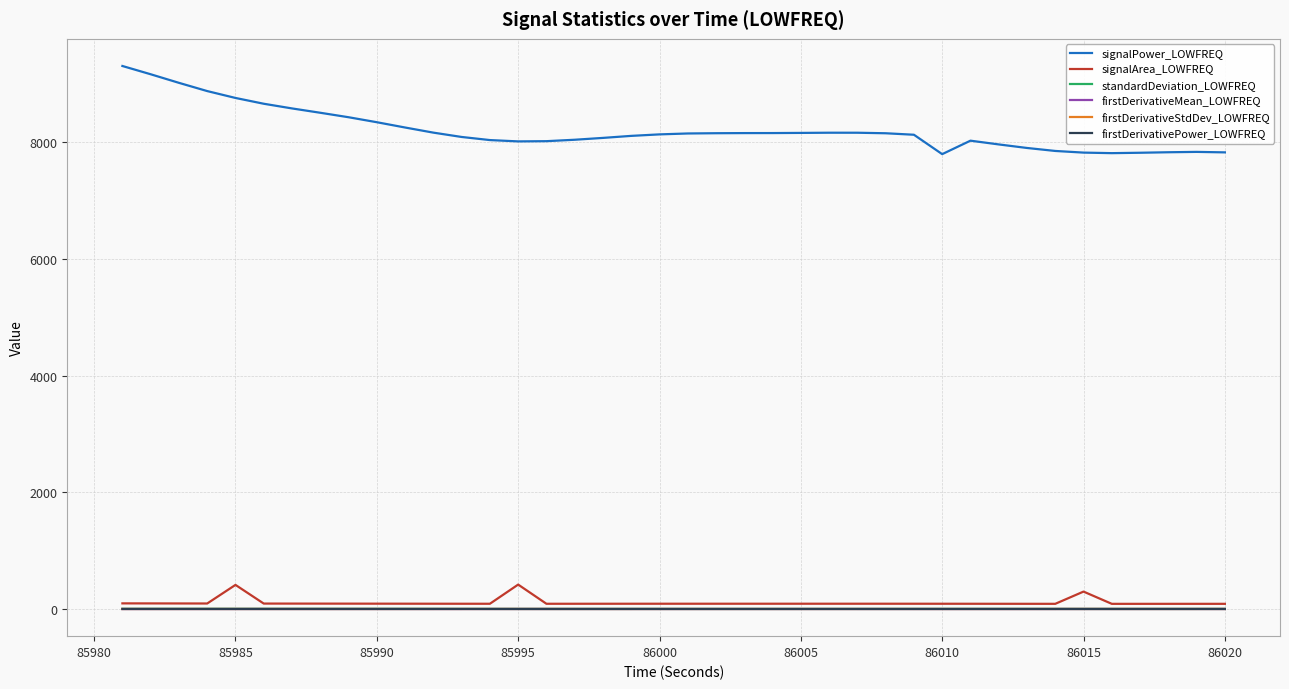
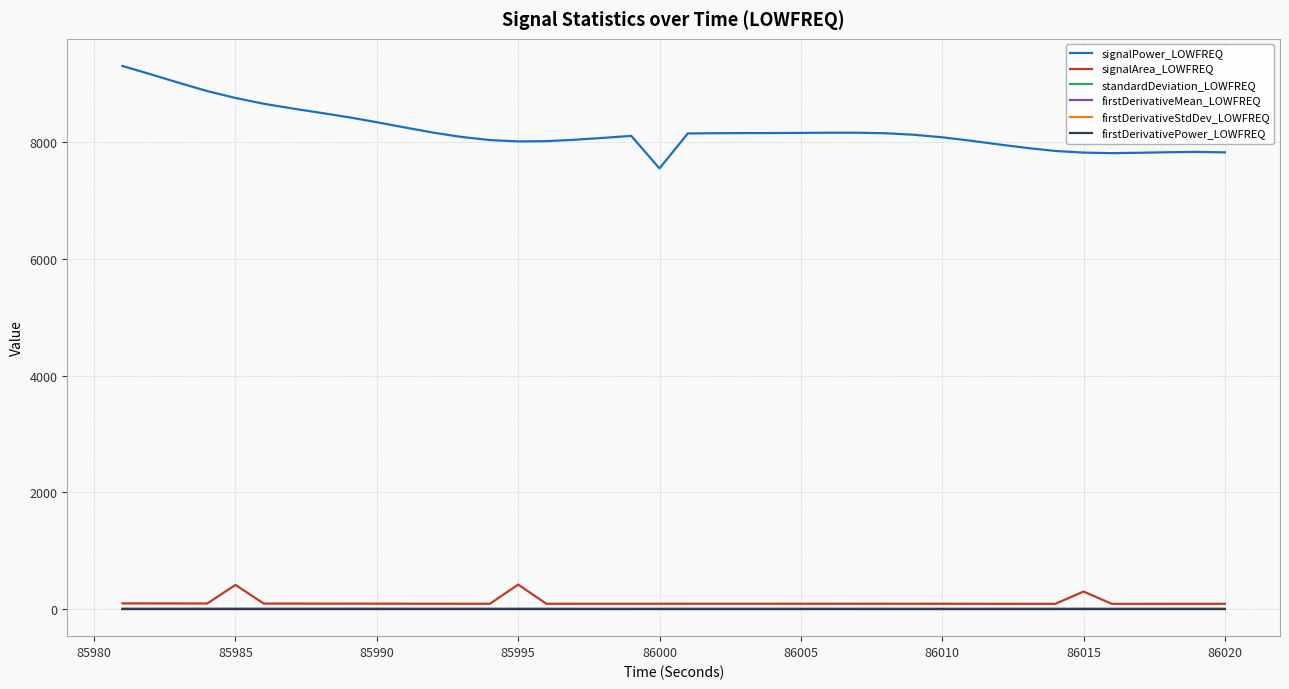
  {
    "signalPower_LOWFREQ": {
      "85985": 8800,
      "85990": 8300,
      "85995": 8000,
-     "86000": 8100,
+     "86000": 7600,
      "86005": 8200,
-     "86010": 7800,
+     "86010": 8100,
      "86015": 7800,
      "86020": 7800
    },
    "signalArea_LOWFREQ": {
      "85985": 400,
      "85990": 100,
      "85995": 400,
      "86000": 100,
      "86005": 100,
      "86010": 100,
      "86015": 300,
      "86020": 100
    },
    "firstDerivativePower_LOWFREQ": {
      "85985": 0,
      "85990": 0,
      "85995": 0,
      "86000": 0,
      "86005": 0,
      "86010": 0,
      "86015": 0,
      "86020": 0
    }
  }
